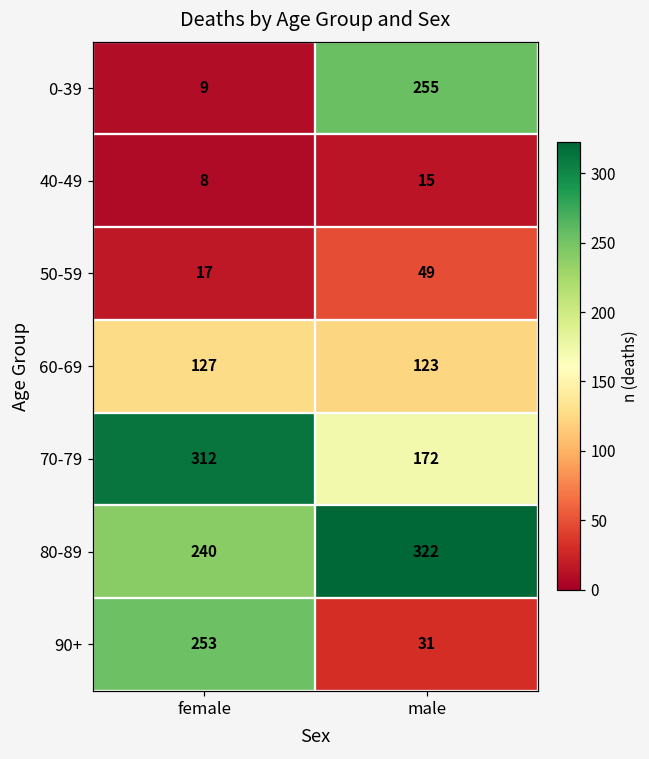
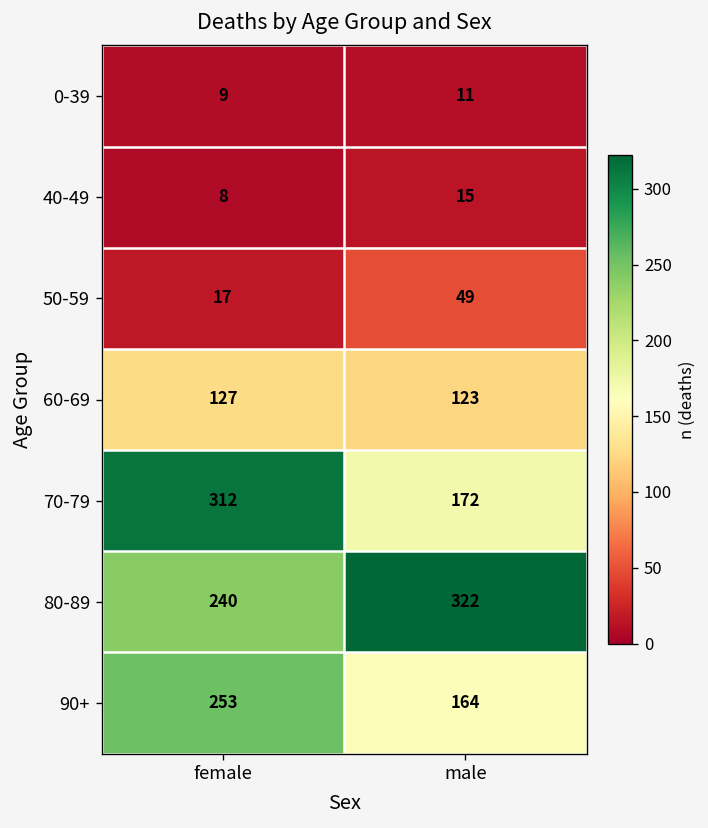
  {
    "0-39": {
      "female": 9,
-     "male": 255
+     "male": 11
    },
    "40-49": {
      "female": 8,
      "male": 15
    },
    "50-59": {
      "female": 17,
      "male": 49
    },
    "60-69": {
      "female": 127,
      "male": 123
    },
    "70-79": {
      "female": 312,
      "male": 172
    },
    "80-89": {
      "female": 240,
      "male": 322
    },
    "90+": {
      "female": 253,
-     "male": 31
+     "male": 164
    }
  }
